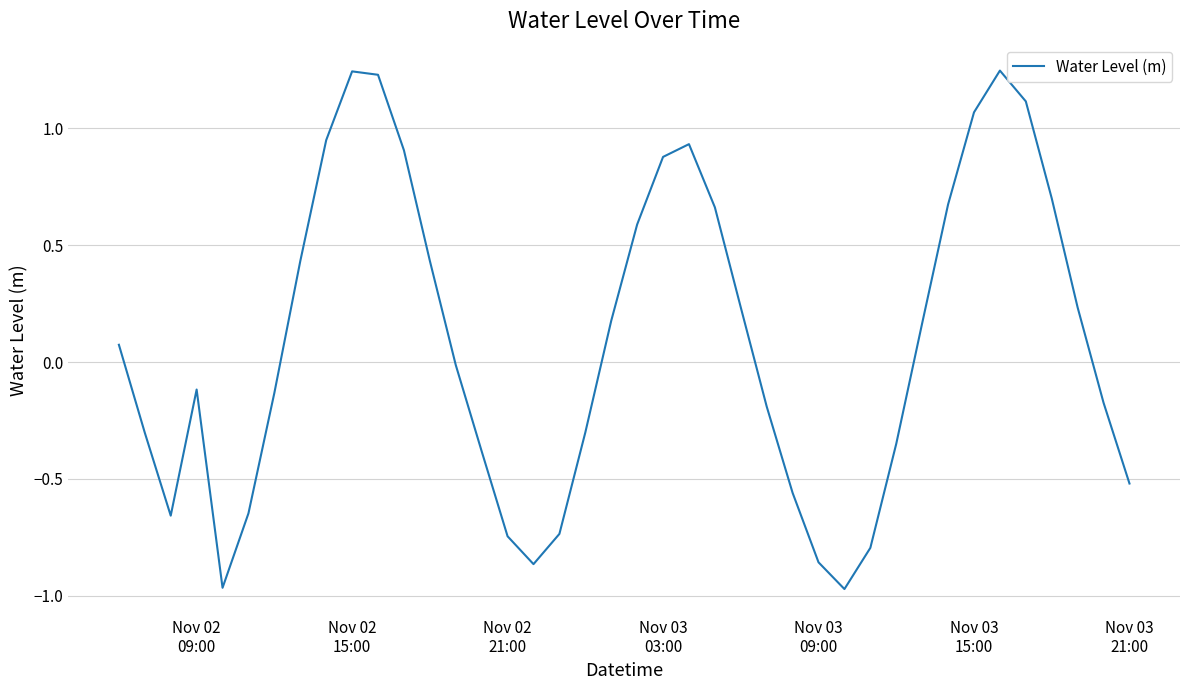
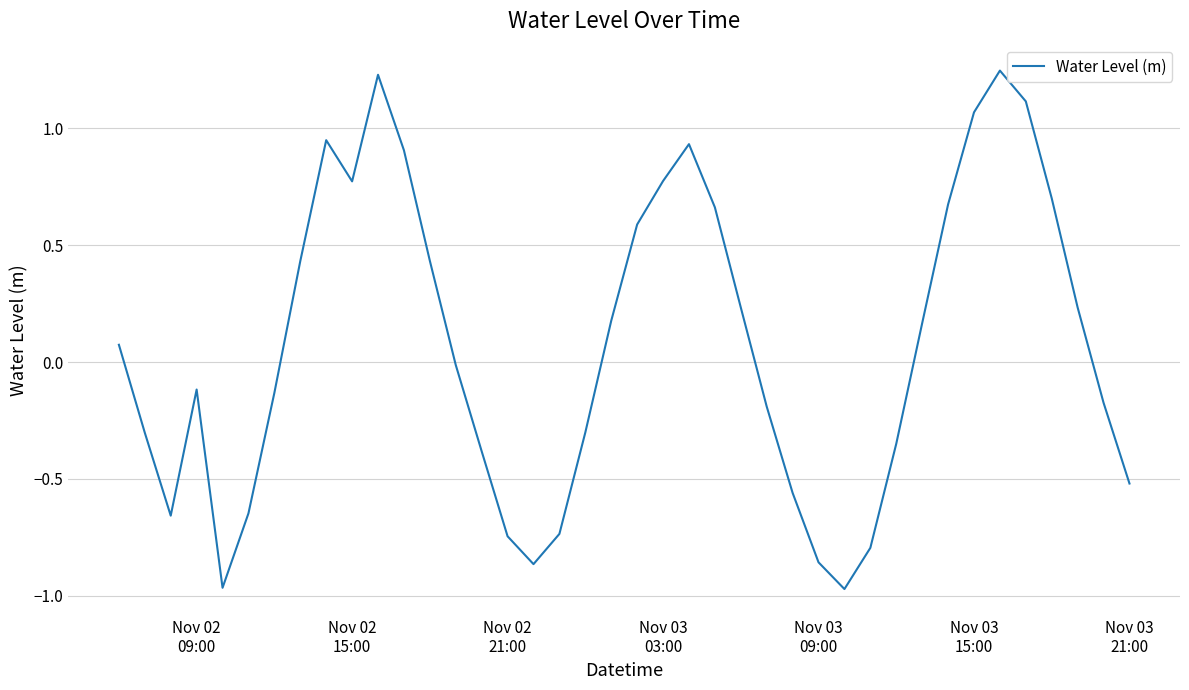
  {
    "Nov 02 09:00": -0.12,
-   "Nov 02 15:00": 1.24,
+   "Nov 02 15:00": 0.77,
    "Nov 02 21:00": -0.75,
-   "Nov 03 03:00": 0.88,
+   "Nov 03 03:00": 0.77,
    "Nov 03 09:00": -0.86,
    "Nov 03 15:00": 1.07,
    "Nov 03 21:00": -0.52
  }
